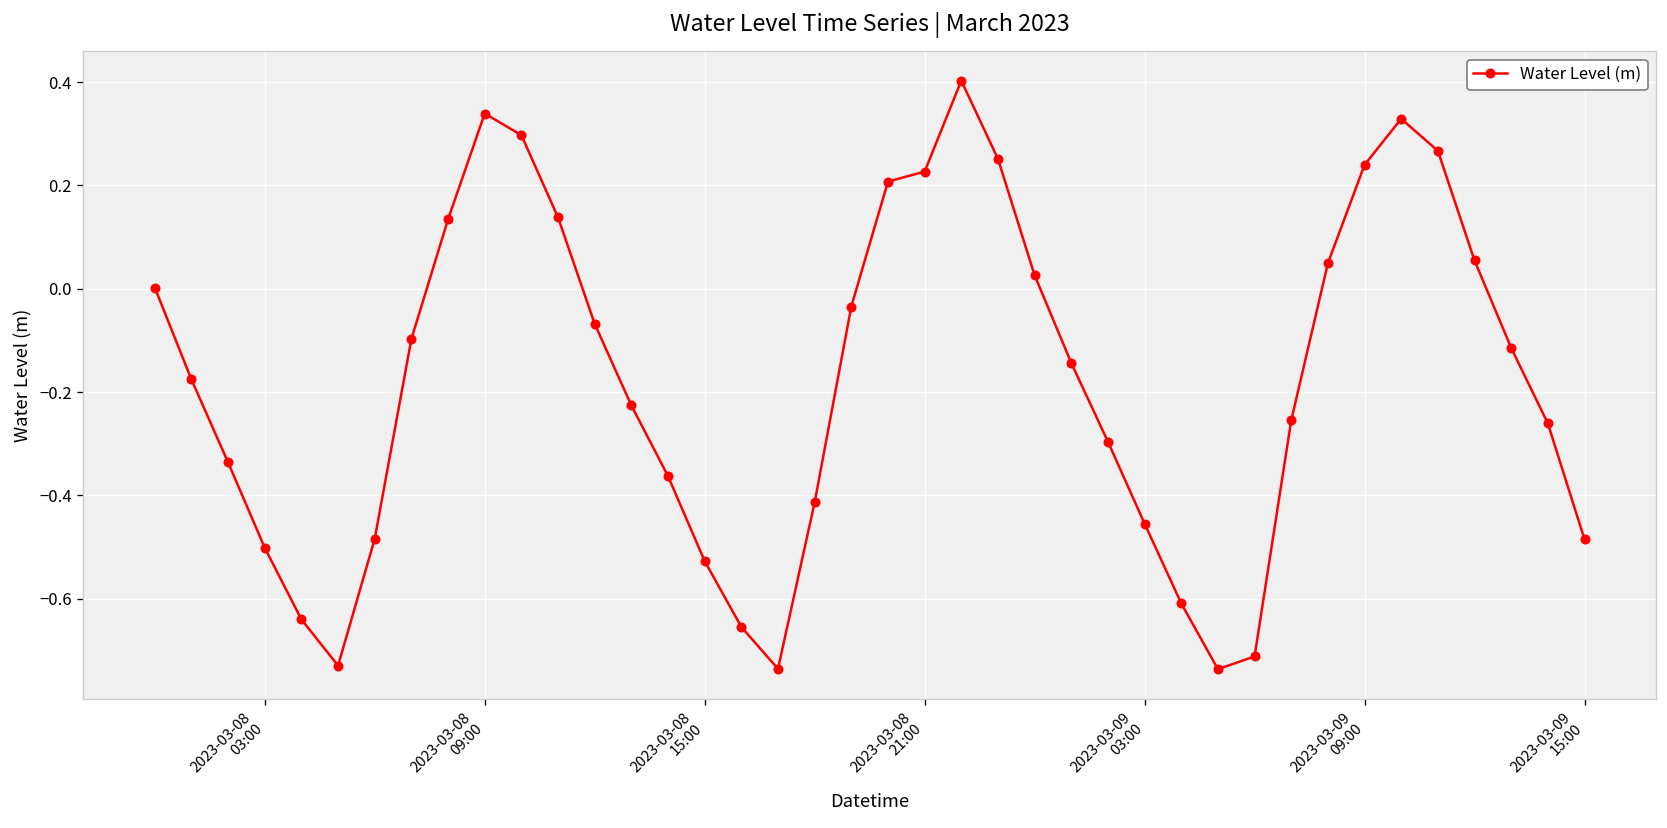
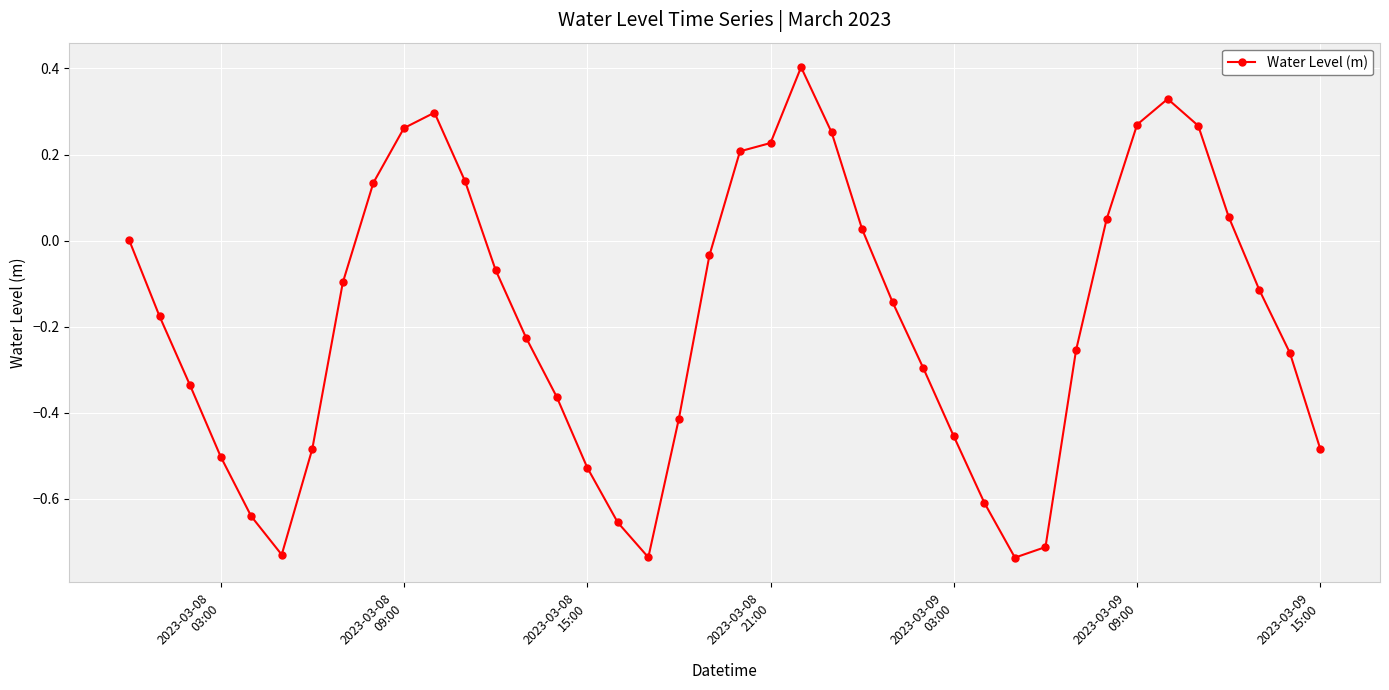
  {
    "2023-03-08 03:00": -0.50,
-   "2023-03-08 09:00": 0.34,
+   "2023-03-08 09:00": 0.26,
    "2023-03-08 15:00": -0.53,
    "2023-03-08 21:00": 0.23,
    "2023-03-09 03:00": -0.45,
-   "2023-03-09 09:00": 0.24,
+   "2023-03-09 09:00": 0.27,
    "2023-03-09 15:00": -0.49
  }
